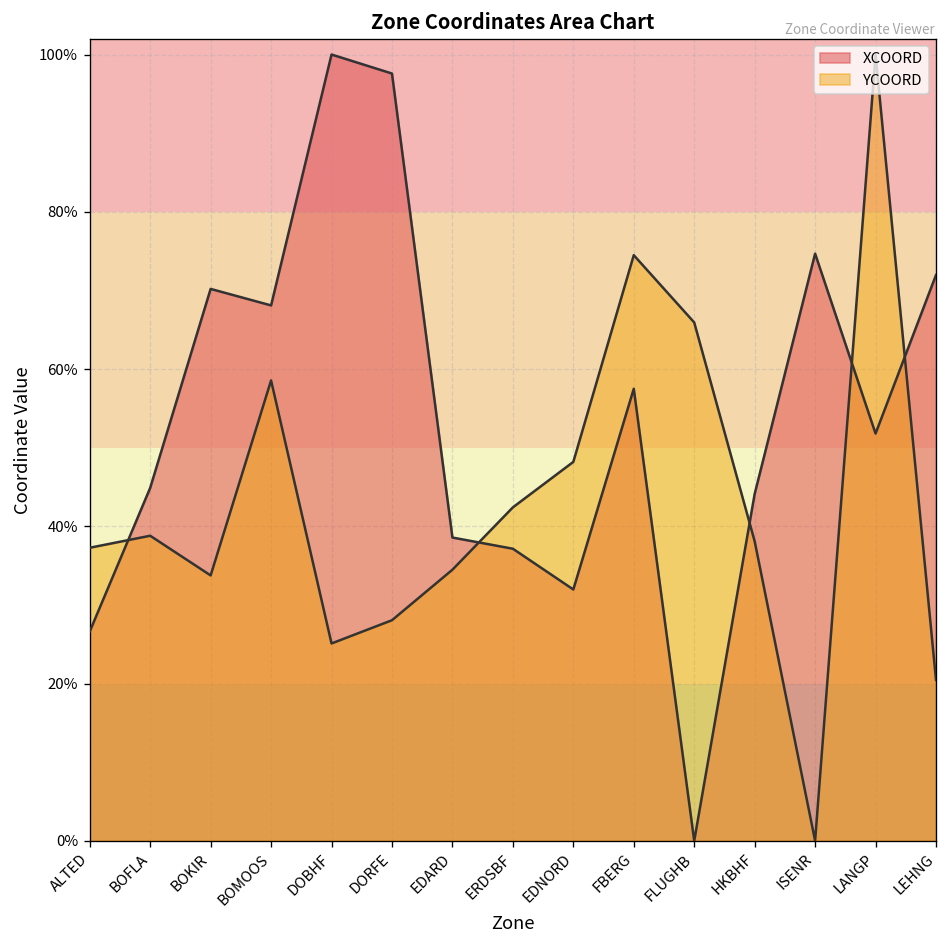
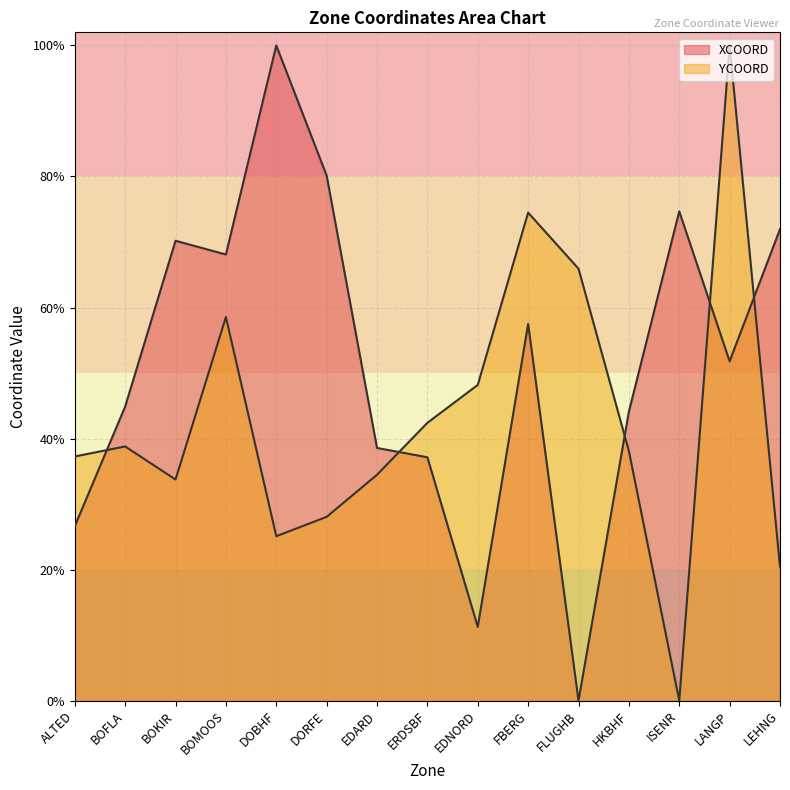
  {
    "XCOORD": {
      "ALTED": "27%",
      "BOFLA": "45%",
      "BOKIR": "70%",
      "BOMOOS": "68%",
      "DOBHF": "100%",
-     "DORFE": "98%",
+     "DORFE": "80%",
      "EDARD": "39%",
      "ERDSBF": "37%",
-     "EDNORD": "32%",
+     "EDNORD": "11%",
      "FBERG": "57%",
      "FLUGHB": "0%",
      "HKBHF": "44%",
      "ISENR": "75%",
      "LANGP": "52%",
      "LEHNG": "72%"
    },
    "YCOORD": {
      "ALTED": "37%",
      "BOFLA": "39%",
      "BOKIR": "34%",
      "BOMOOS": "59%",
      "DOBHF": "25%",
      "DORFE": "28%",
      "EDARD": "34%",
      "ERDSBF": "42%",
      "EDNORD": "48%",
      "FBERG": "74%",
      "FLUGHB": "66%",
      "HKBHF": "38%",
      "ISENR": "0%",
      "LEHNG": "20%"
    }
  }
